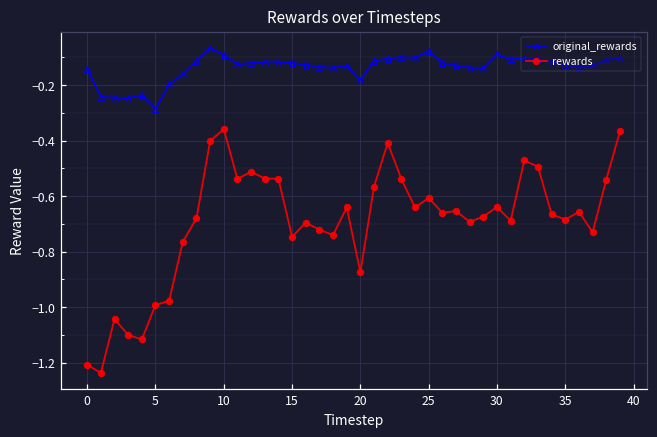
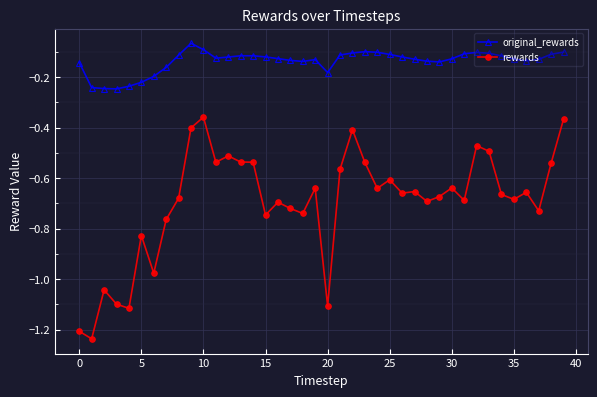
  {
    "original_rewards": {
      "0": -0.14,
-     "5": -0.29,
+     "5": -0.22,
      "10": -0.09,
      "15": -0.12,
      "20": -0.18,
-     "25": -0.08,
-     "30": -0.09
+     "25": -0.11,
+     "30": -0.13
    },
    "rewards": {
      "0": -1.21,
-     "5": -0.99,
+     "5": -0.83,
      "10": -0.36,
      "15": -0.75,
-     "20": -0.87,
+     "20": -1.11,
      "25": -0.61,
      "30": -0.64,
      "35": -0.68
    }
  }
